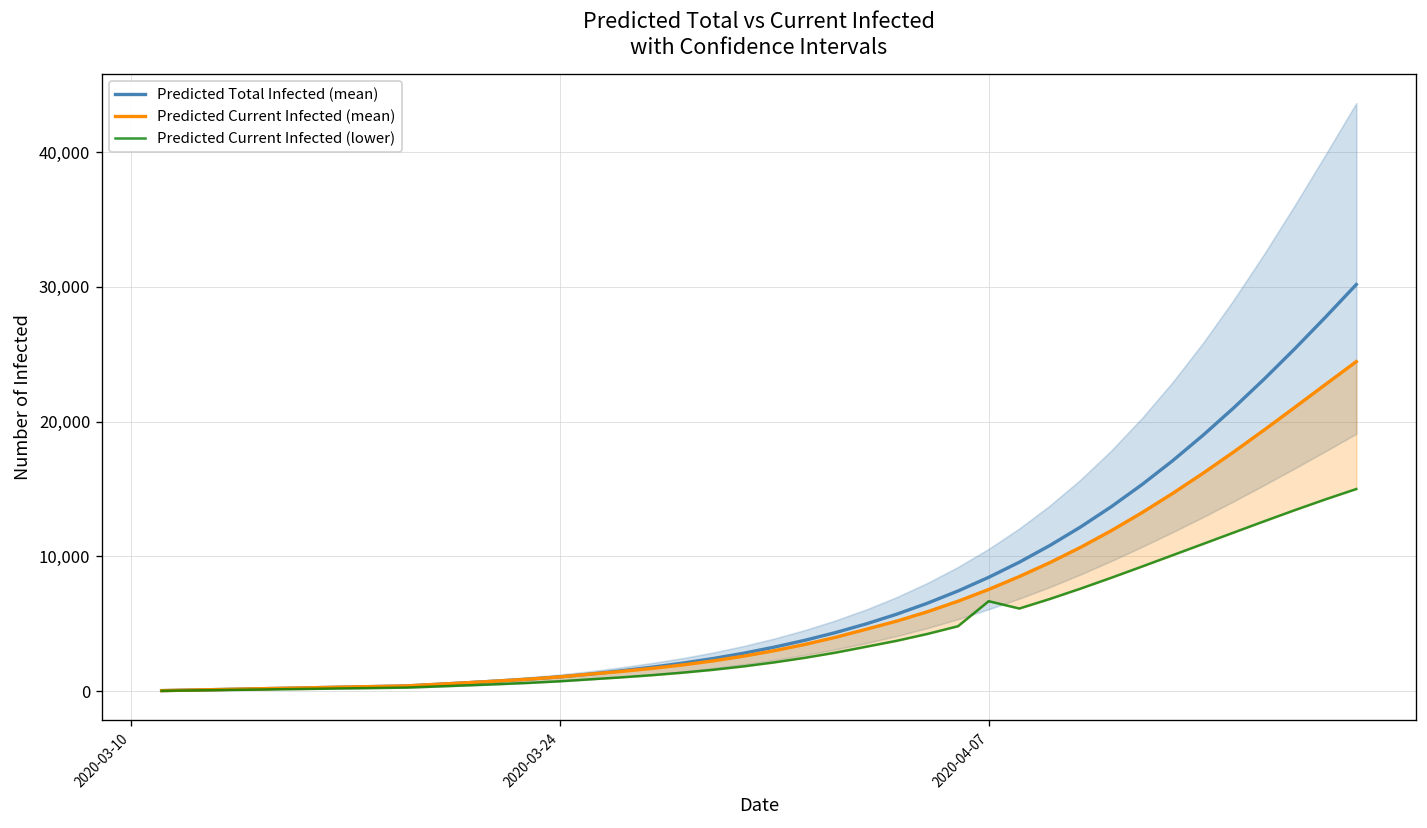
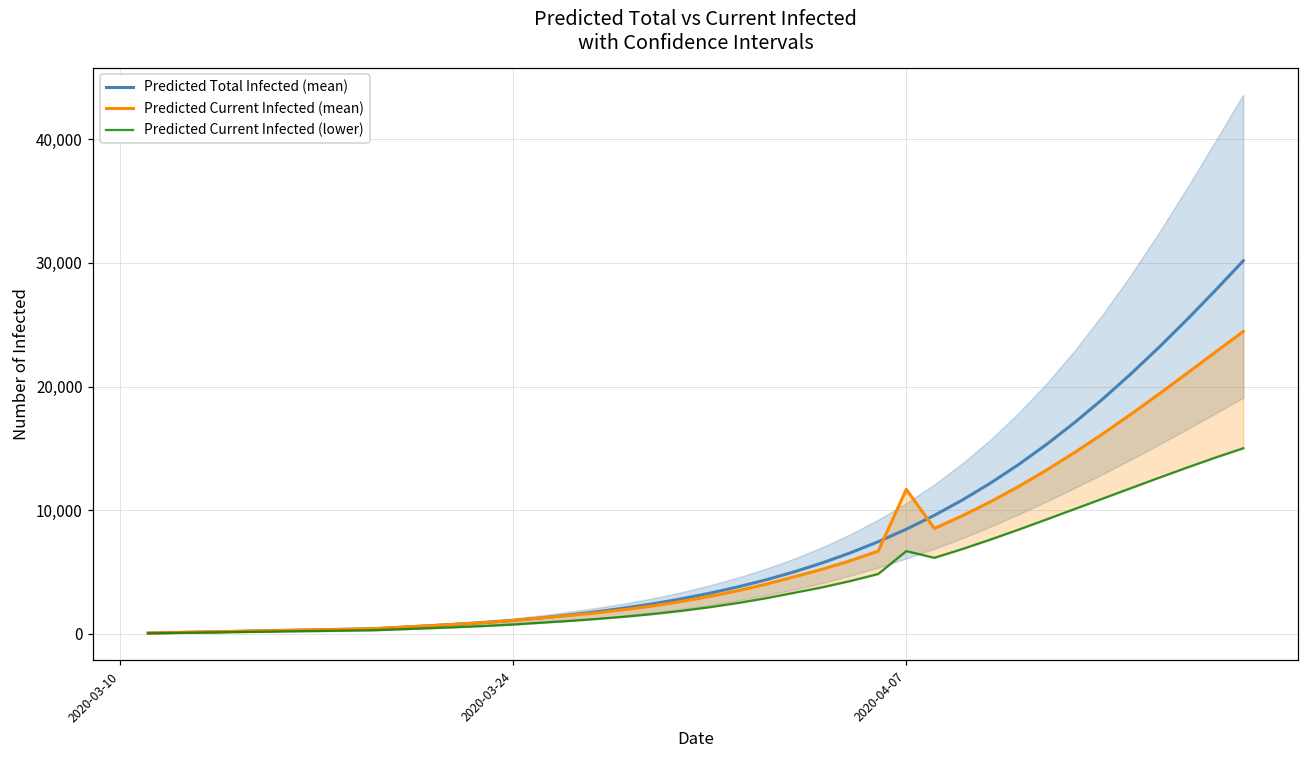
  {
    "Predicted Current Infected (mean)": {
-     "2020-04-07": "7,600"
+     "2020-04-07": "11,700"
    },
    "Predicted Current Infected (lower)": {
      "2020-03-24": "700",
      "2020-04-07": "6,700"
    }
  }
